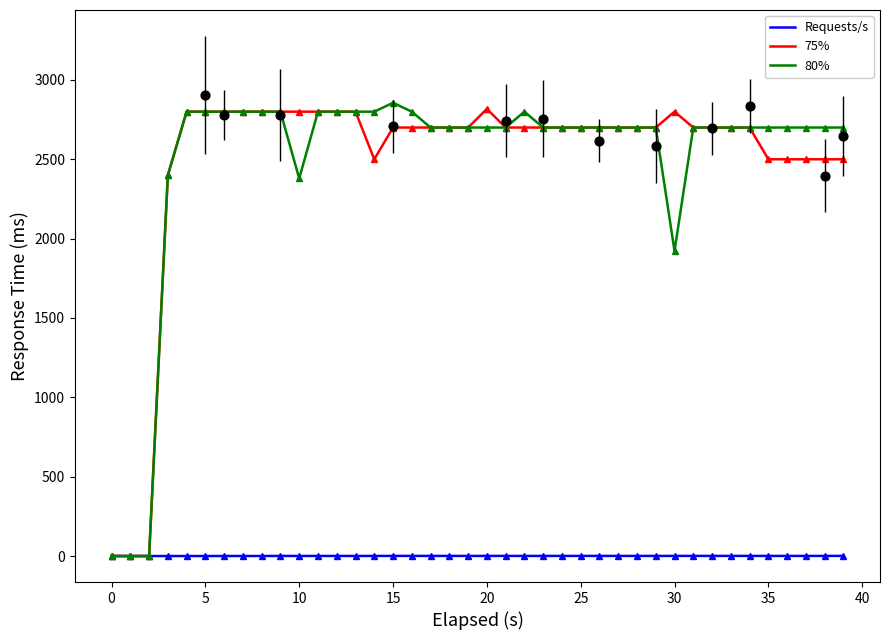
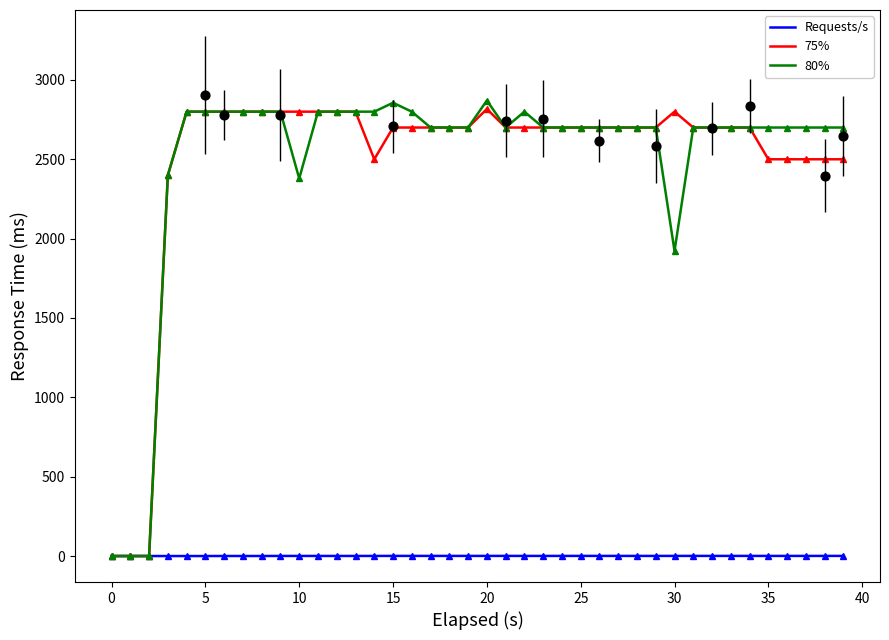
  {
    "Requests/s": {
      "5": 0,
      "10": 0,
      "15": 0,
      "20": 0,
      "25": 0,
      "30": 0,
      "35": 0
    },
    "75%": {
      "10": 2800,
      "20": 2820,
      "30": 2800,
      "35": 2500
    },
    "80%": {
      "10": 2380,
      "15": 2860,
-     "20": 2700,
+     "20": 2870,
      "30": 1920,
      "35": 2700
    }
  }
